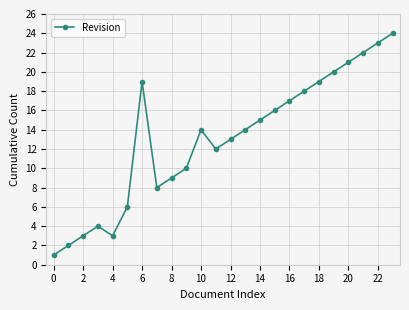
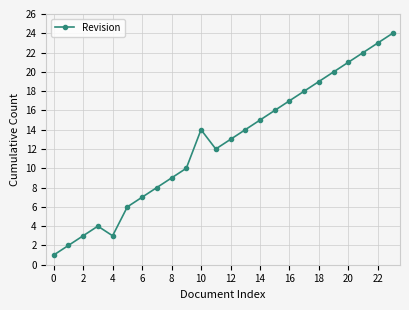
  {
    "0": 1,
    "2": 3,
    "4": 3,
-   "6": 19,
+   "6": 7,
    "8": 9,
    "10": 14,
    "12": 13,
    "14": 15,
    "16": 17,
    "18": 19,
    "20": 21,
    "22": 23
  }
